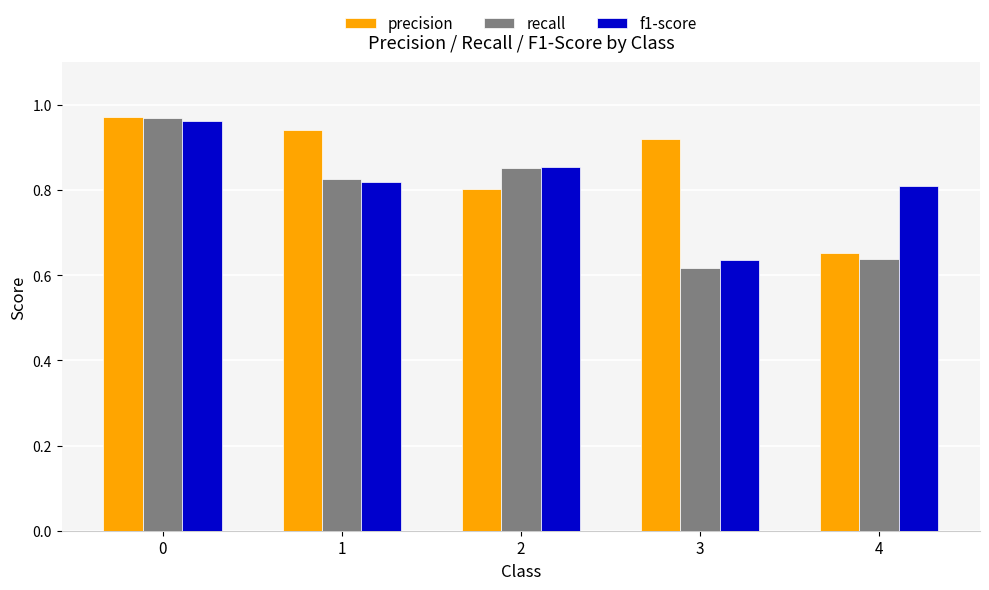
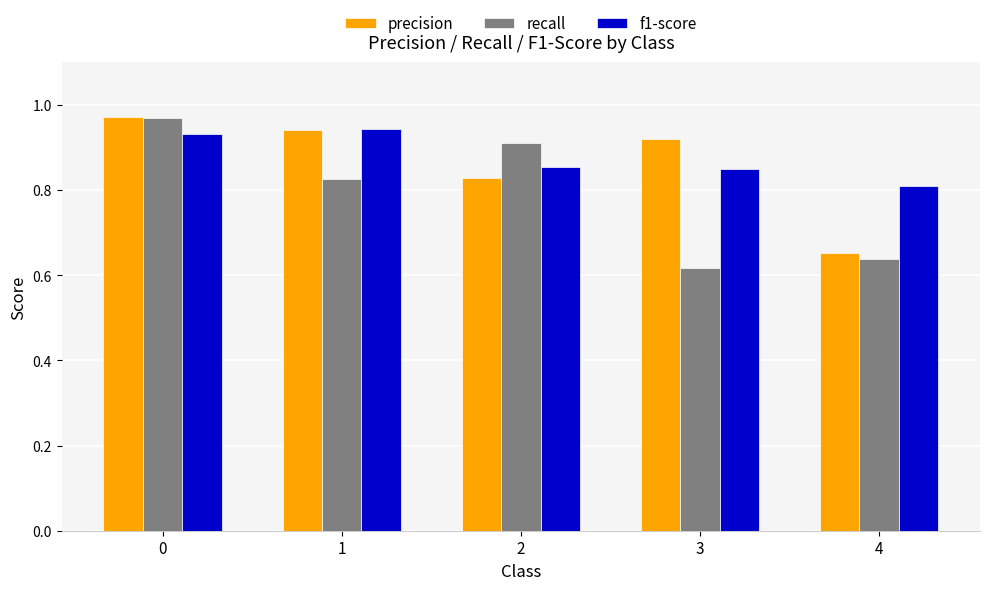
  {
    "precision": {
      "0": 0.97,
      "1": 0.94,
-     "2": 0.80,
+     "2": 0.83,
      "3": 0.92,
      "4": 0.65
    },
    "recall": {
      "0": 0.97,
      "1": 0.83,
-     "2": 0.85,
+     "2": 0.91,
      "3": 0.62,
      "4": 0.64
    },
    "f1-score": {
-     "0": 0.96,
-     "1": 0.82,
+     "0": 0.93,
+     "1": 0.94,
      "2": 0.85,
-     "3": 0.64,
+     "3": 0.85,
      "4": 0.81
    }
  }
